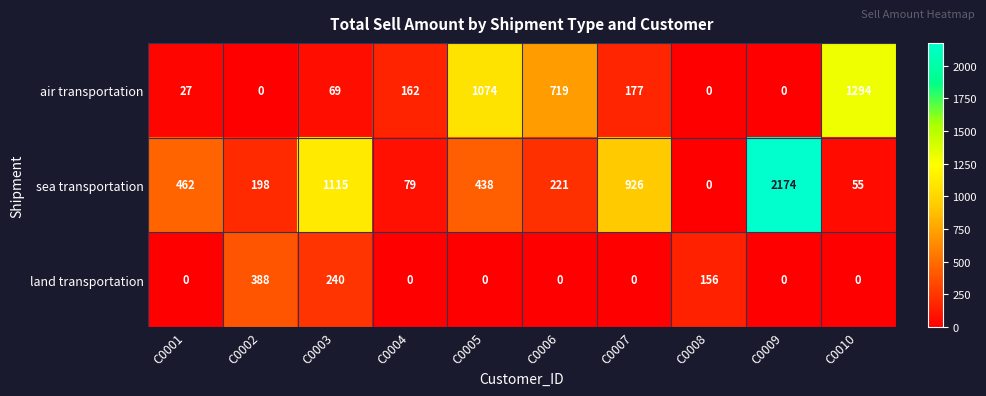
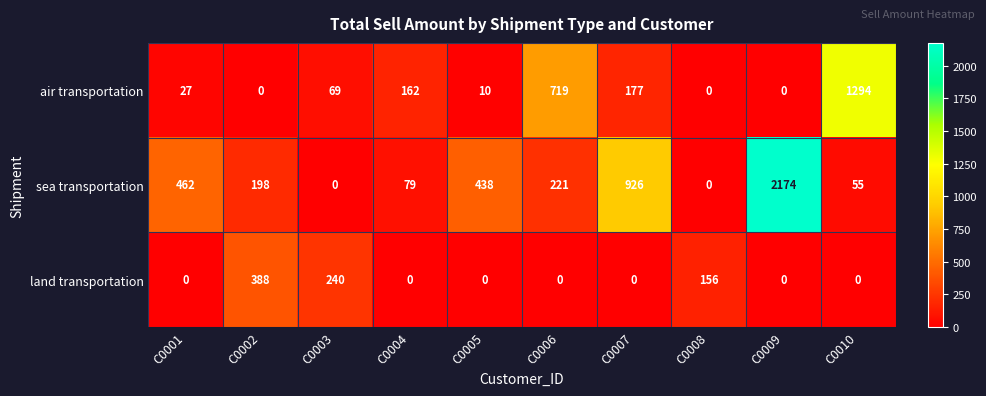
  {
    "air transportation": {
      "C0001": 27,
      "C0002": 0,
      "C0003": 69,
      "C0004": 162,
-     "C0005": 1074,
+     "C0005": 10,
      "C0006": 719,
      "C0007": 177,
      "C0008": 0,
      "C0009": 0,
      "C0010": 1294
    },
    "sea transportation": {
      "C0001": 462,
      "C0002": 198,
-     "C0003": 1115,
+     "C0003": 0,
      "C0004": 79,
      "C0005": 438,
      "C0006": 221,
      "C0007": 926,
      "C0008": 0,
      "C0009": 2174,
      "C0010": 55
    },
    "land transportation": {
      "C0001": 0,
      "C0002": 388,
      "C0003": 240,
      "C0004": 0,
      "C0005": 0,
      "C0006": 0,
      "C0007": 0,
      "C0008": 156,
      "C0009": 0,
      "C0010": 0
    }
  }
